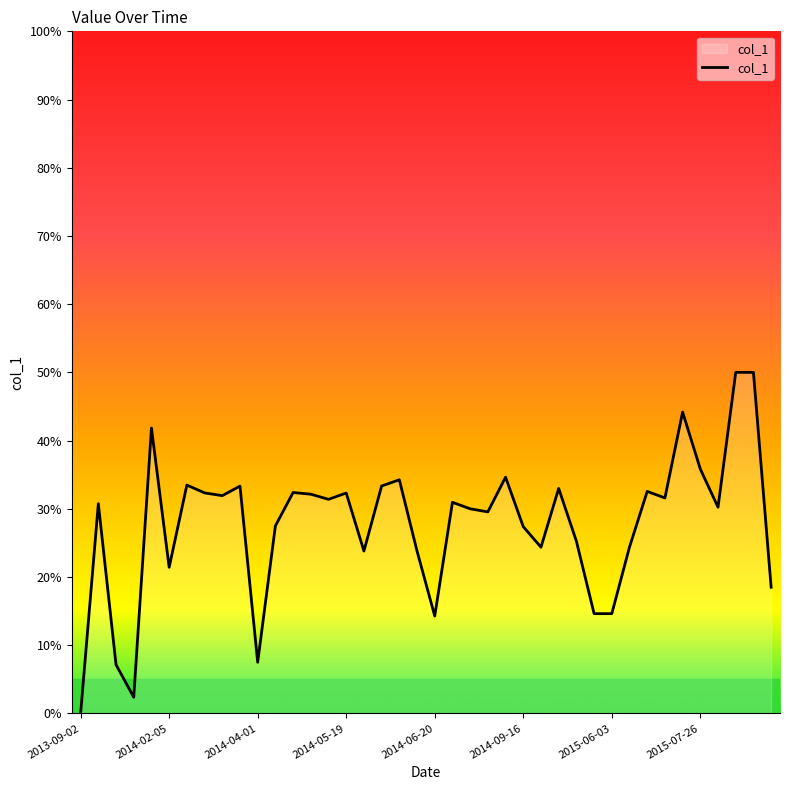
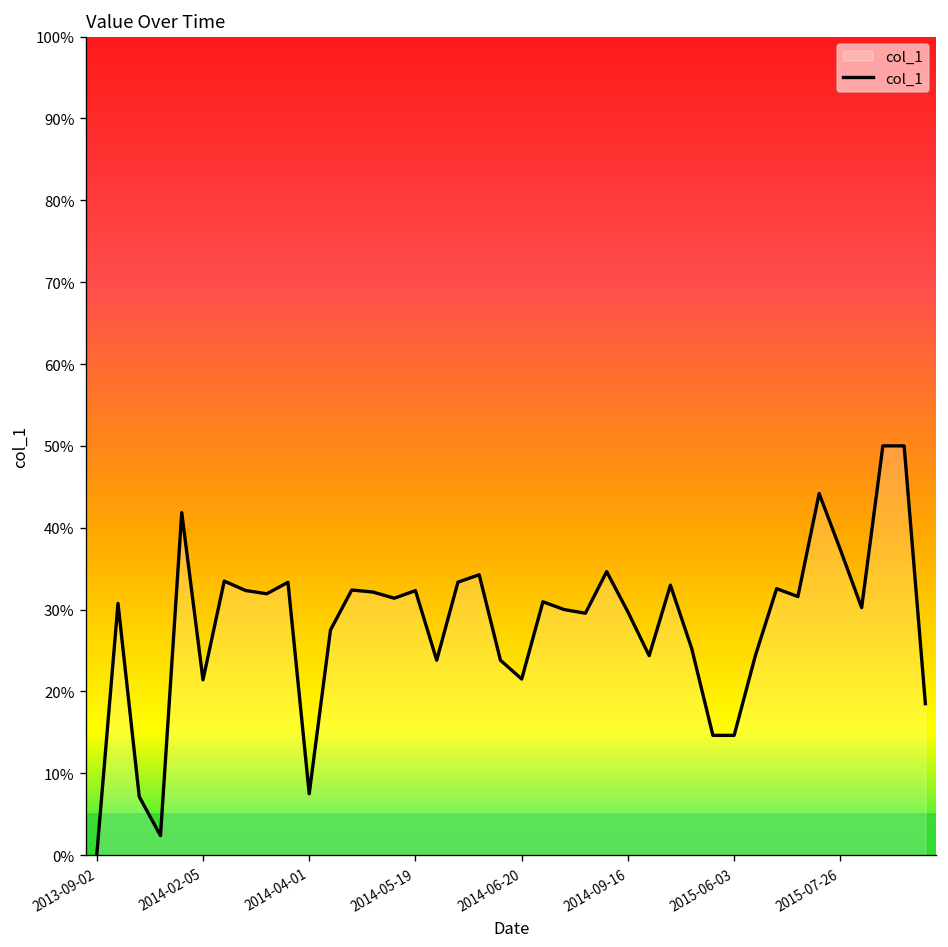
  {
    "2014-02-05": "21%",
    "2014-04-01": "8%",
    "2014-05-19": "32%",
-   "2014-06-20": "14%",
-   "2014-09-16": "27%",
+   "2014-06-20": "22%",
+   "2014-09-16": "30%",
    "2015-06-03": "15%",
-   "2015-07-26": "36%"
+   "2015-07-26": "37%"
  }
